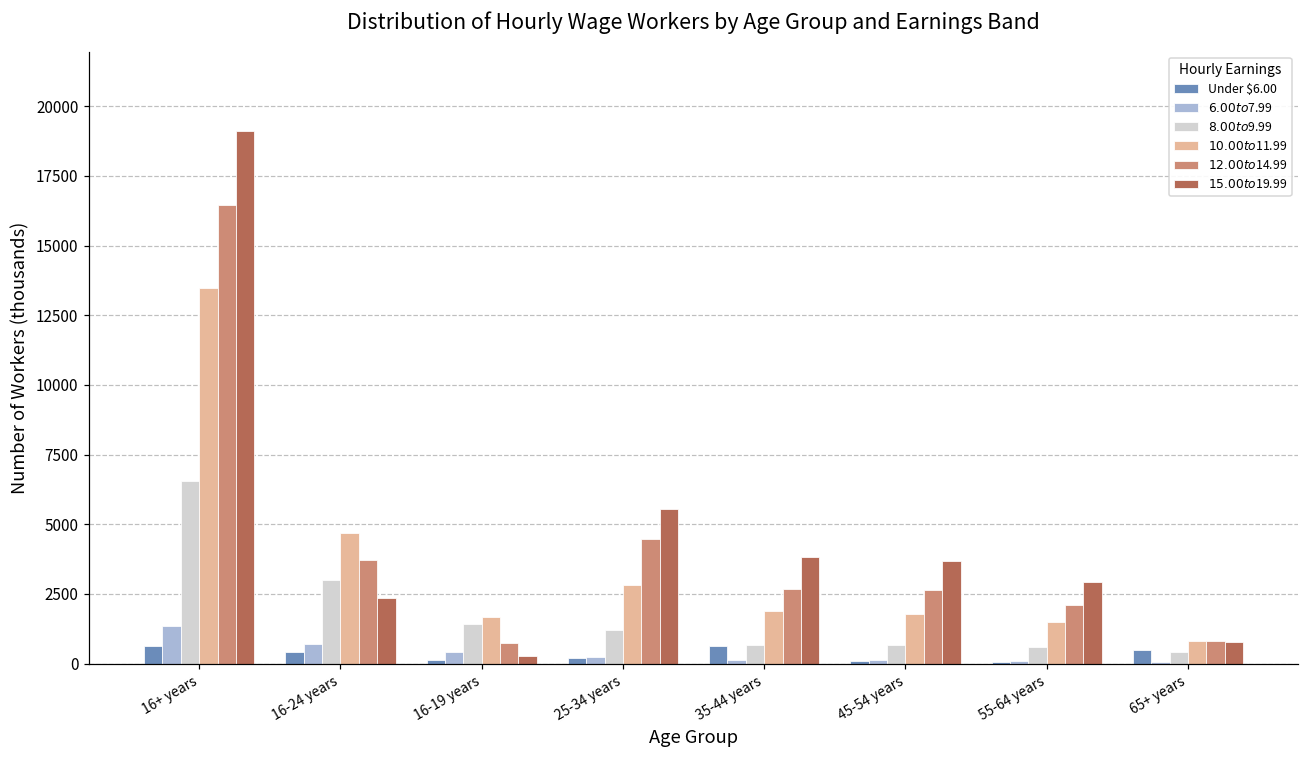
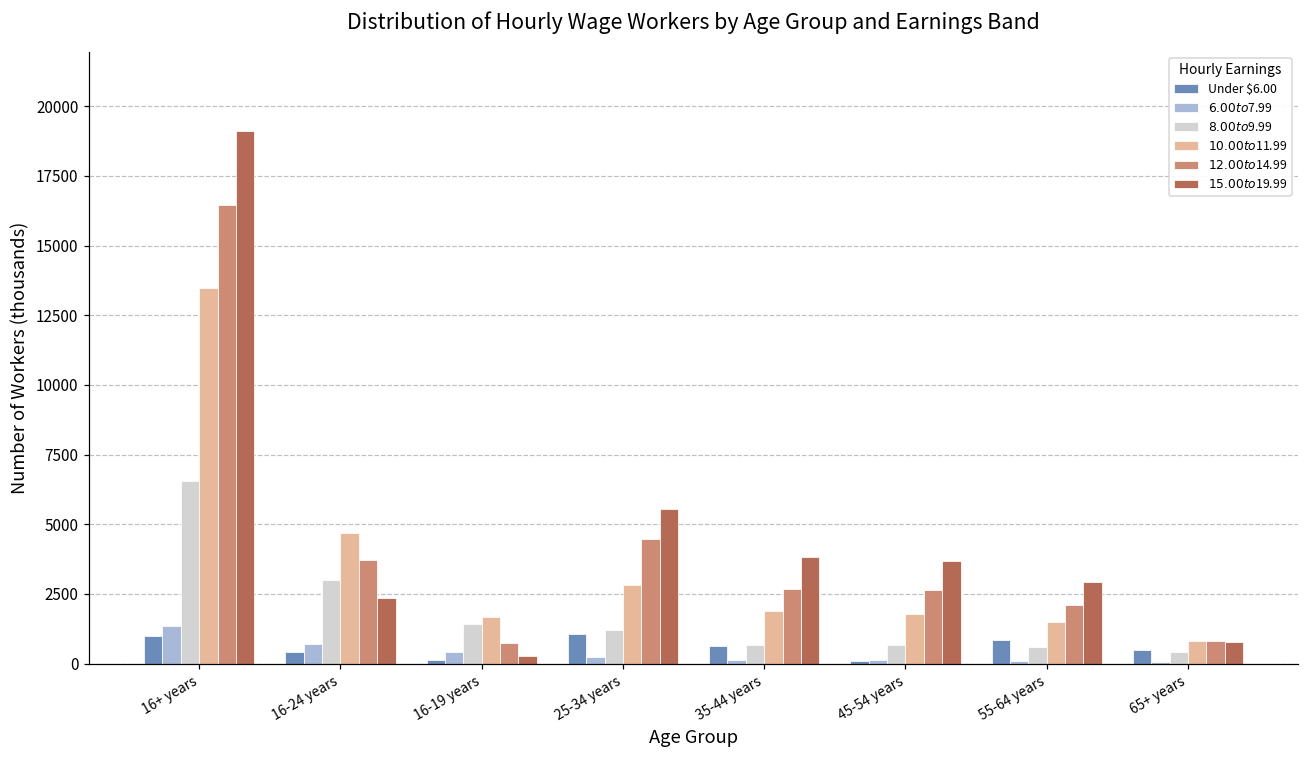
  {
    "Under $6.00": {
-     "16+ years": 600,
+     "16+ years": 1000,
      "16-24 years": 400,
      "16-19 years": 100,
-     "25-34 years": 200,
+     "25-34 years": 1100,
      "35-44 years": 600,
      "45-54 years": 100,
-     "55-64 years": 100,
+     "55-64 years": 900,
      "65+ years": 500
    }
  }
